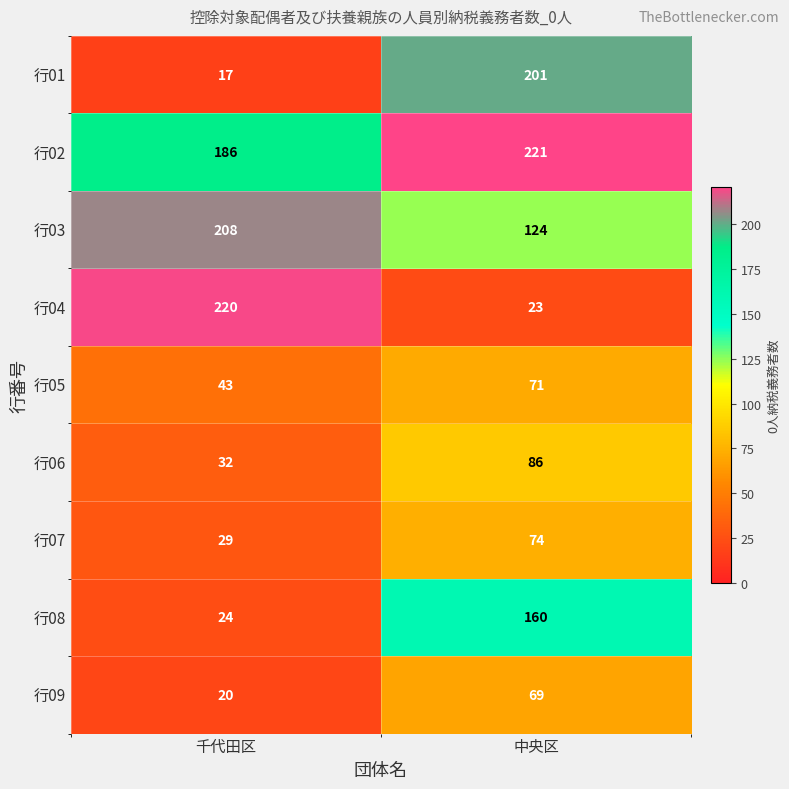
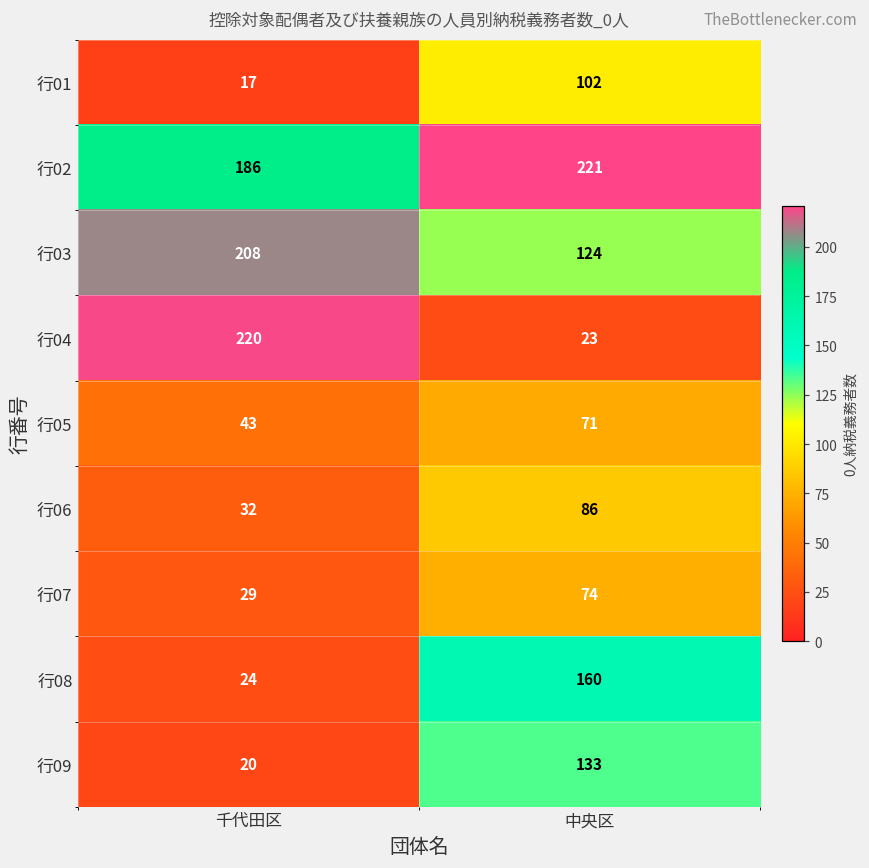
  {
    "行01": {
      "千代田区": 17,
-     "中央区": 201
+     "中央区": 102
    },
    "行02": {
      "千代田区": 186,
      "中央区": 221
    },
    "行03": {
      "千代田区": 208,
      "中央区": 124
    },
    "行04": {
      "千代田区": 220,
      "中央区": 23
    },
    "行05": {
      "千代田区": 43,
      "中央区": 71
    },
    "行06": {
      "千代田区": 32,
      "中央区": 86
    },
    "行07": {
      "千代田区": 29,
      "中央区": 74
    },
    "行08": {
      "千代田区": 24,
      "中央区": 160
    },
    "行09": {
      "千代田区": 20,
-     "中央区": 69
+     "中央区": 133
    }
  }
